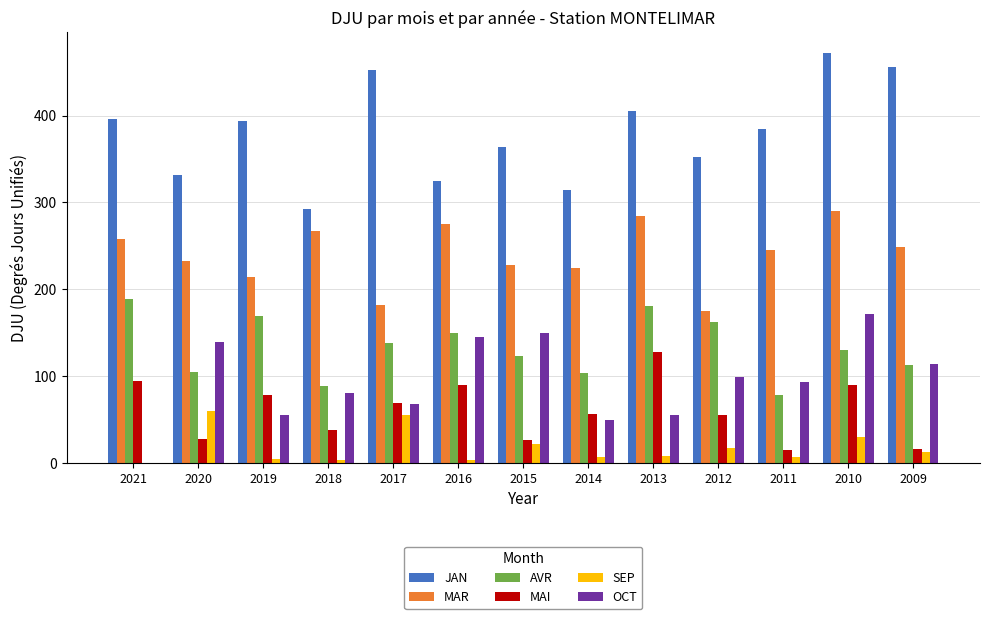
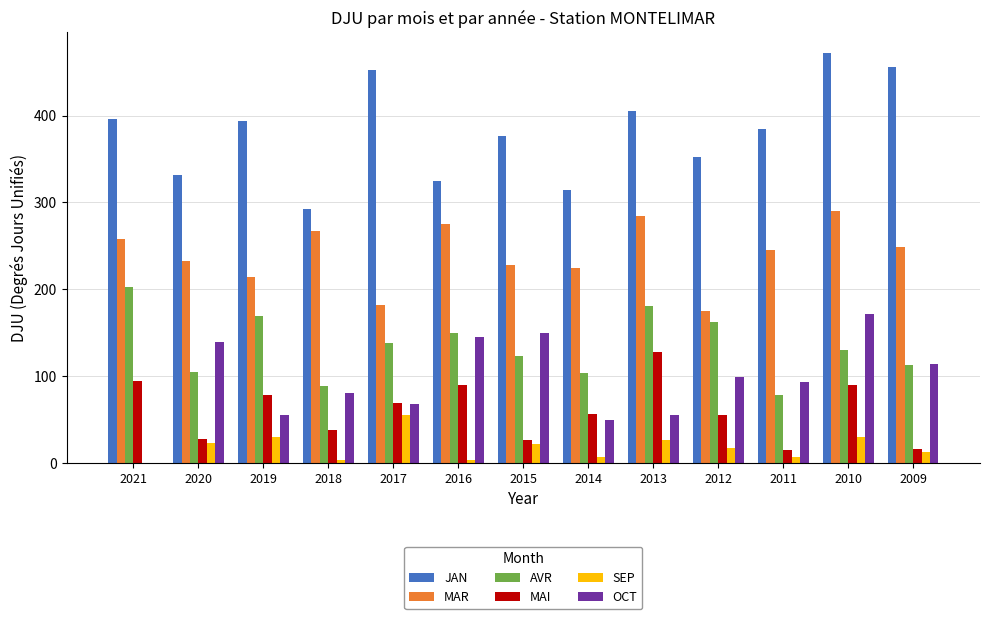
  {
    "JAN": {
      "2021": 400,
      "2020": 330,
      "2019": 390,
      "2018": 290,
      "2017": 450,
      "2016": 330,
-     "2015": 360,
+     "2015": 380,
      "2014": 310,
      "2013": 410,
      "2012": 350,
      "2011": 390,
      "2010": 470,
      "2009": 460
    },
    "MAR": {
      "2021": 260,
      "2020": 230,
      "2019": 210,
      "2018": 270,
      "2017": 180,
      "2016": 270,
      "2015": 230,
      "2014": 220,
      "2013": 280,
      "2012": 180,
      "2011": 250,
      "2010": 290,
      "2009": 250
    },
    "AVR": {
-     "2021": 190,
+     "2021": 200,
      "2020": 100,
      "2019": 170,
      "2018": 90,
      "2017": 140,
      "2016": 150,
      "2015": 120,
      "2014": 100,
      "2013": 180,
      "2012": 160,
      "2011": 80,
      "2010": 130,
      "2009": 110
    },
    "MAI": {
      "2021": 90,
      "2020": 30,
      "2019": 80,
      "2018": 40,
      "2017": 70,
      "2016": 90,
      "2015": 30,
      "2014": 60,
      "2013": 130,
      "2012": 60,
      "2011": 10,
      "2010": 90,
      "2009": 20
    },
    "SEP": {
      "2021": 0,
-     "2020": 60,
-     "2019": 0,
+     "2020": 20,
+     "2019": 30,
      "2018": 0,
      "2017": 60,
      "2016": 0,
      "2015": 20,
      "2014": 10,
-     "2013": 10,
+     "2013": 30,
      "2012": 20,
      "2011": 10,
      "2010": 30,
      "2009": 10
    },
    "OCT": {
      "2021": 0,
      "2020": 140,
      "2019": 60,
      "2018": 80,
      "2017": 70,
      "2016": 150,
      "2015": 150,
      "2014": 50,
      "2013": 50,
      "2012": 100,
      "2011": 90,
      "2010": 170,
      "2009": 110
    }
  }
